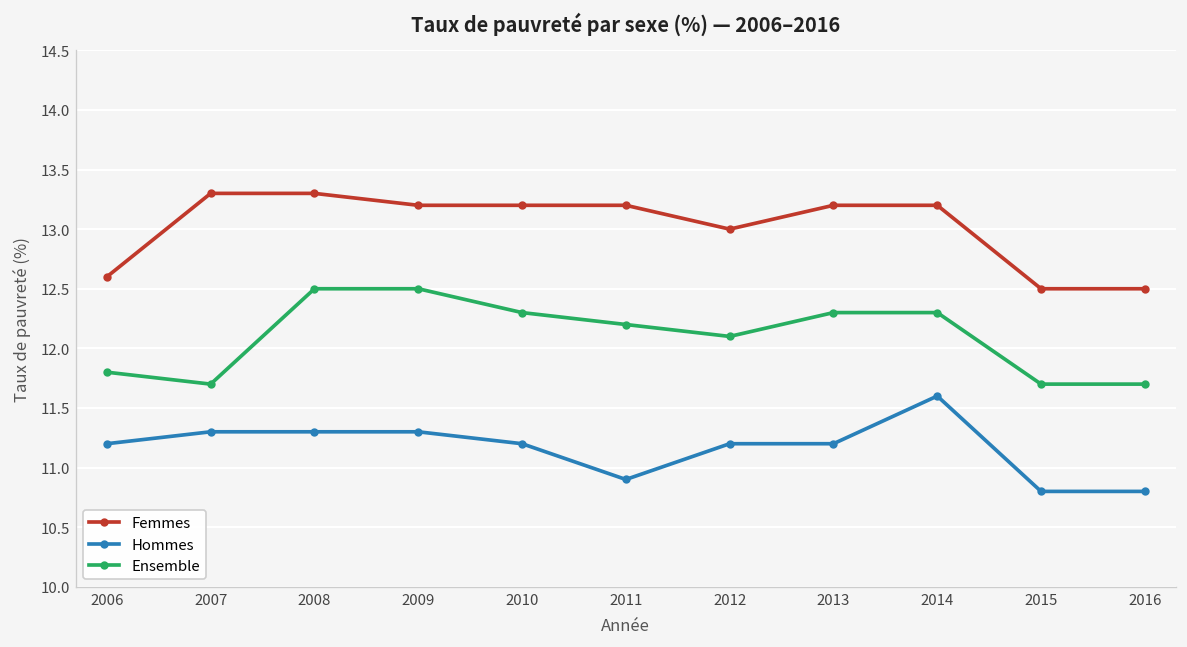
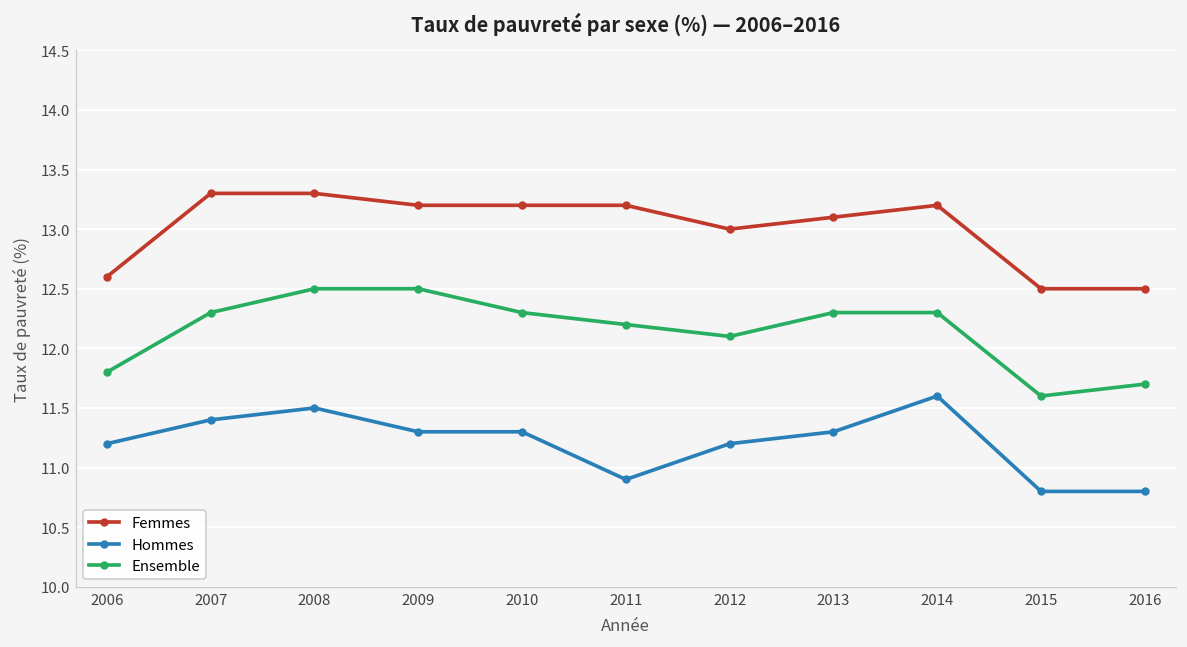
  {
    "Femmes": {
      "2006": 12.6,
      "2007": 13.3,
      "2008": 13.3,
      "2009": 13.2,
      "2010": 13.2,
      "2011": 13.2,
      "2012": 13.0,
-     "2013": 13.2,
+     "2013": 13.1,
      "2014": 13.2,
      "2015": 12.5,
      "2016": 12.5
    },
    "Hommes": {
      "2006": 11.2,
-     "2007": 11.3,
-     "2008": 11.3,
+     "2007": 11.4,
+     "2008": 11.5,
      "2009": 11.3,
-     "2010": 11.2,
+     "2010": 11.3,
      "2011": 10.9,
      "2012": 11.2,
-     "2013": 11.2,
+     "2013": 11.3,
      "2014": 11.6,
      "2015": 10.8,
      "2016": 10.8
    },
    "Ensemble": {
      "2006": 11.8,
-     "2007": 11.7,
+     "2007": 12.3,
      "2008": 12.5,
      "2009": 12.5,
      "2010": 12.3,
      "2011": 12.2,
      "2012": 12.1,
      "2013": 12.3,
      "2014": 12.3,
-     "2015": 11.7,
+     "2015": 11.6,
      "2016": 11.7
    }
  }
